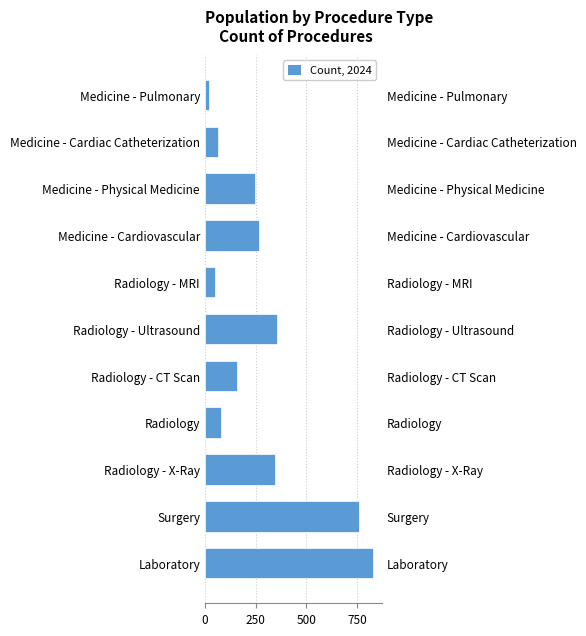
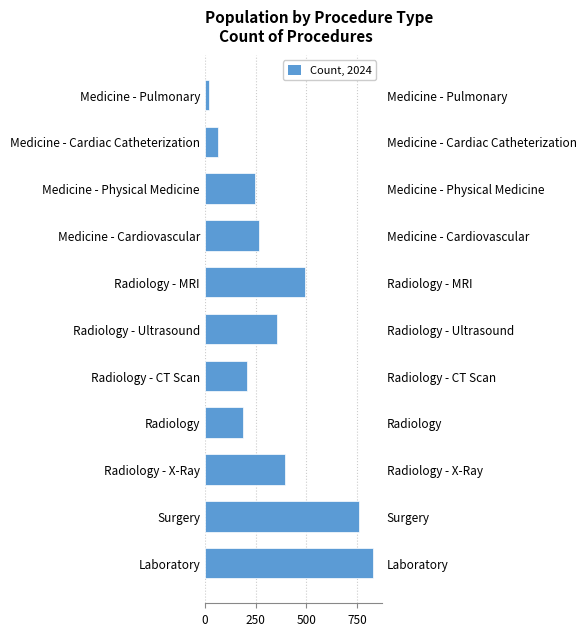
  {
    "Medicine - Pulmonary": 20,
    "Medicine - Cardiac Catheterization": 70,
    "Medicine - Physical Medicine": 250,
    "Medicine - Cardiovascular": 270,
-   "Radiology - MRI": 50,
+   "Radiology - MRI": 490,
    "Radiology - Ultrasound": 350,
-   "Radiology - CT Scan": 160,
-   "Radiology": 80,
-   "Radiology - X-Ray": 340,
+   "Radiology - CT Scan": 210,
+   "Radiology": 190,
+   "Radiology - X-Ray": 390,
    "Surgery": 760,
    "Laboratory": 830
  }
